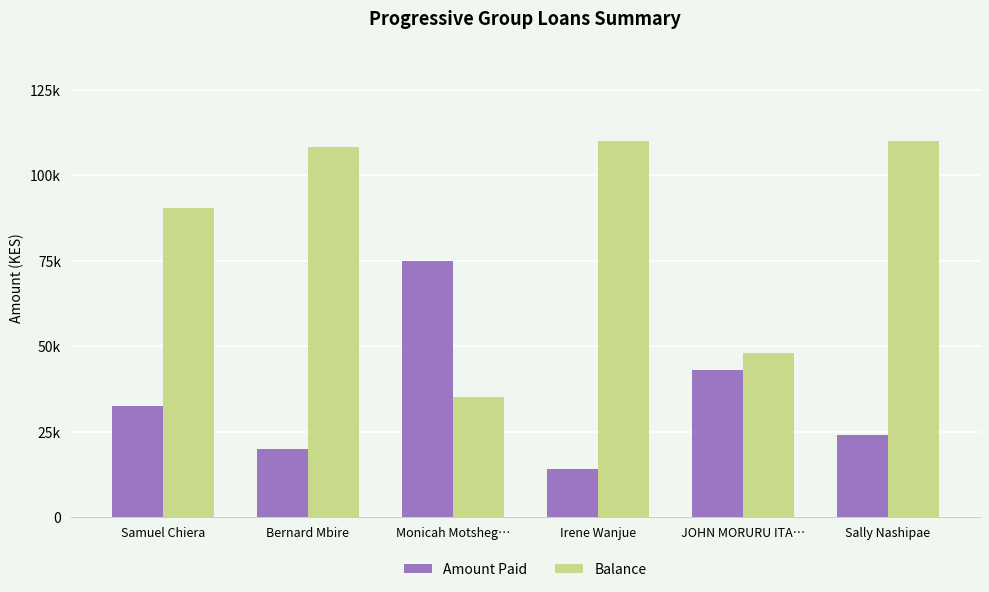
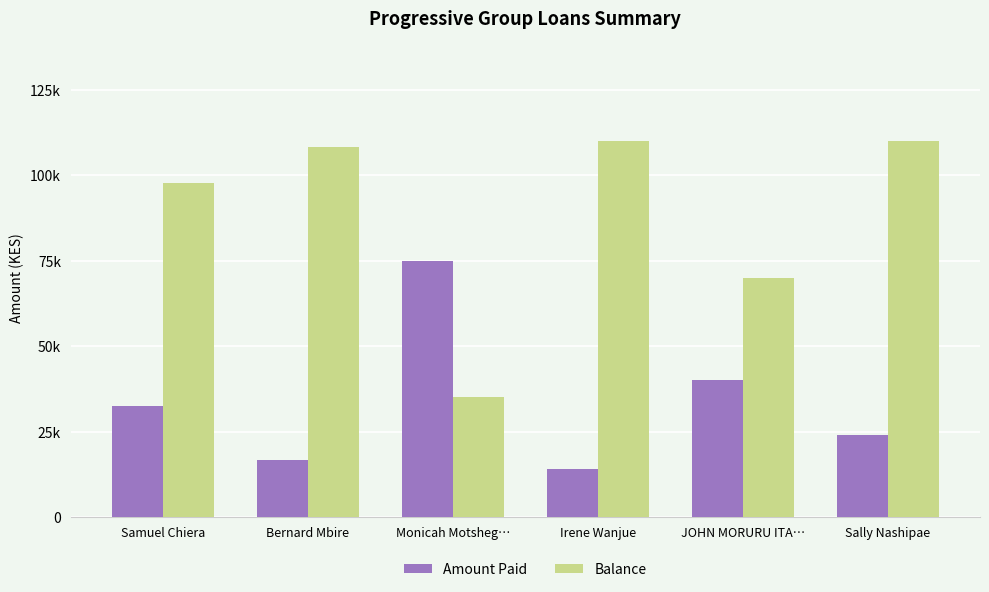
  {
    "Amount Paid": {
      "Samuel Chiera": 33000,
-     "Bernard Mbire": 20000,
+     "Bernard Mbire": 17000,
      "Monicah Motsheg…": 75000,
      "Irene Wanjue": 14000,
-     "JOHN MORURU ITA…": 43000,
+     "JOHN MORURU ITA…": 40000,
      "Sally Nashipae": 24000
    },
    "Balance": {
-     "Samuel Chiera": 90000,
+     "Samuel Chiera": 98000,
      "Bernard Mbire": 108000,
      "Monicah Motsheg…": 35000,
      "Irene Wanjue": 110000,
-     "JOHN MORURU ITA…": 48000,
+     "JOHN MORURU ITA…": 70000,
      "Sally Nashipae": 110000
    }
  }
